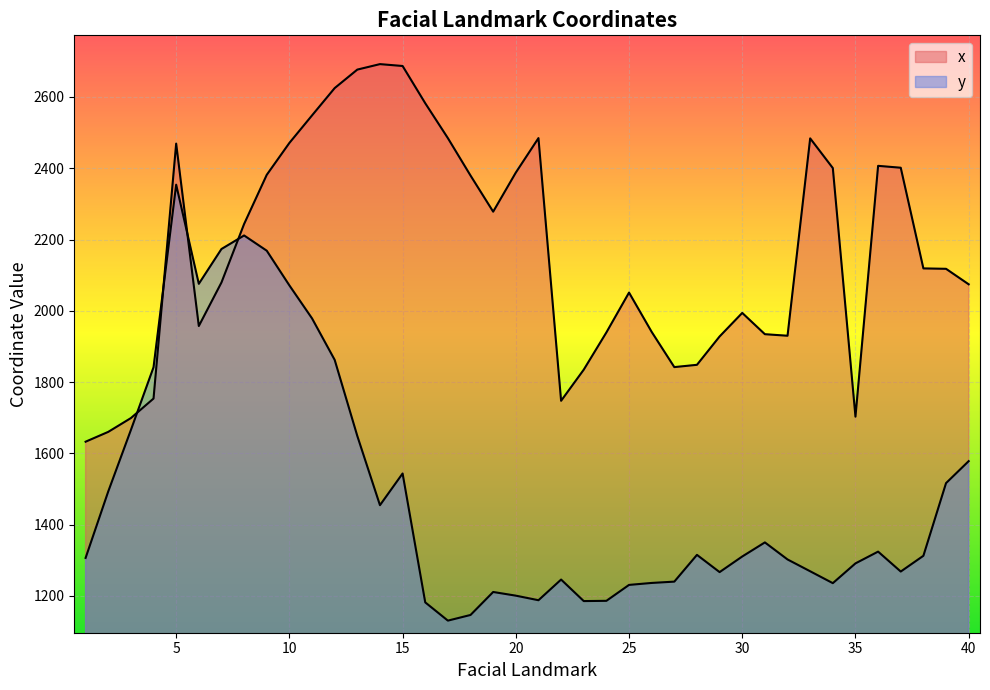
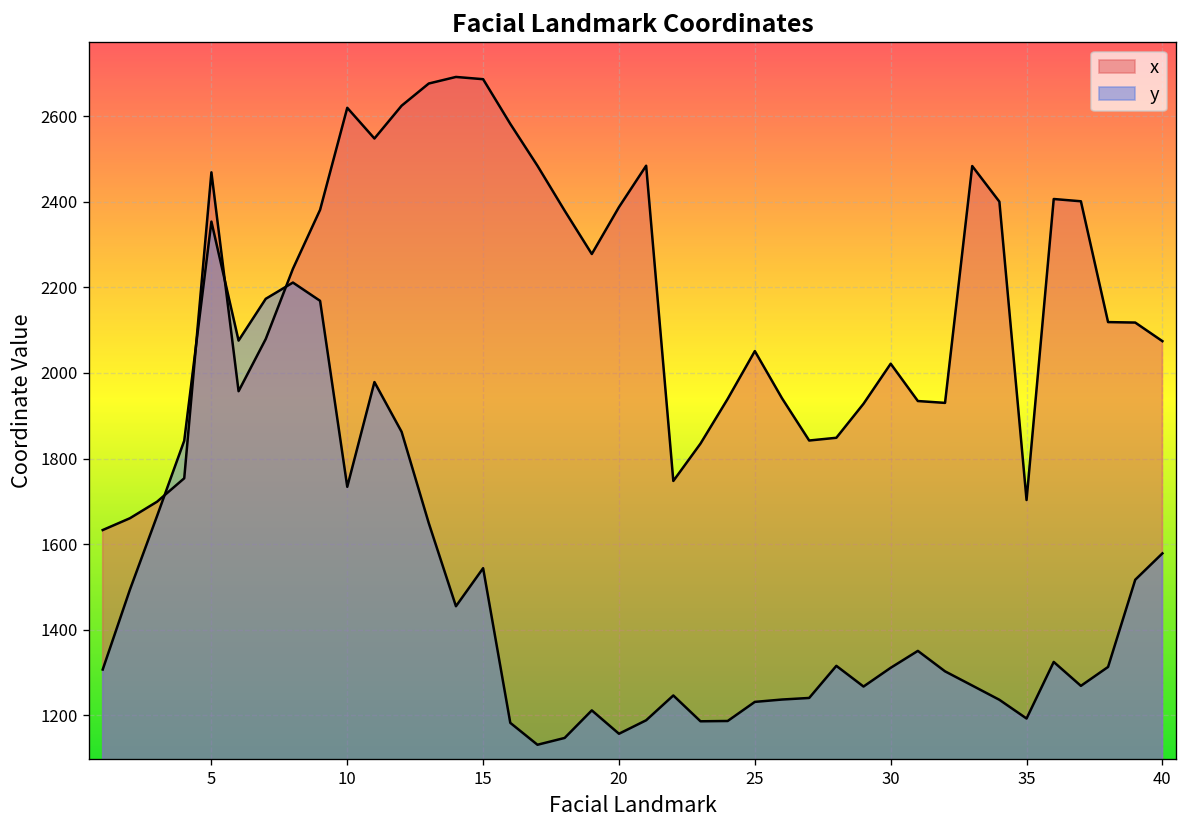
  {
    "x": {
      "5": 2470,
-     "10": 2470,
+     "10": 2620,
      "15": 2690,
      "20": 2390,
      "25": 2050,
-     "30": 1990,
+     "30": 2020,
      "35": 1700,
      "40": 2070
    },
    "y": {
      "5": 2350,
-     "10": 2070,
+     "10": 1730,
      "15": 1540,
-     "20": 1200,
+     "20": 1160,
      "25": 1230,
      "30": 1310,
-     "35": 1290,
+     "35": 1190,
      "40": 1580
    }
  }
